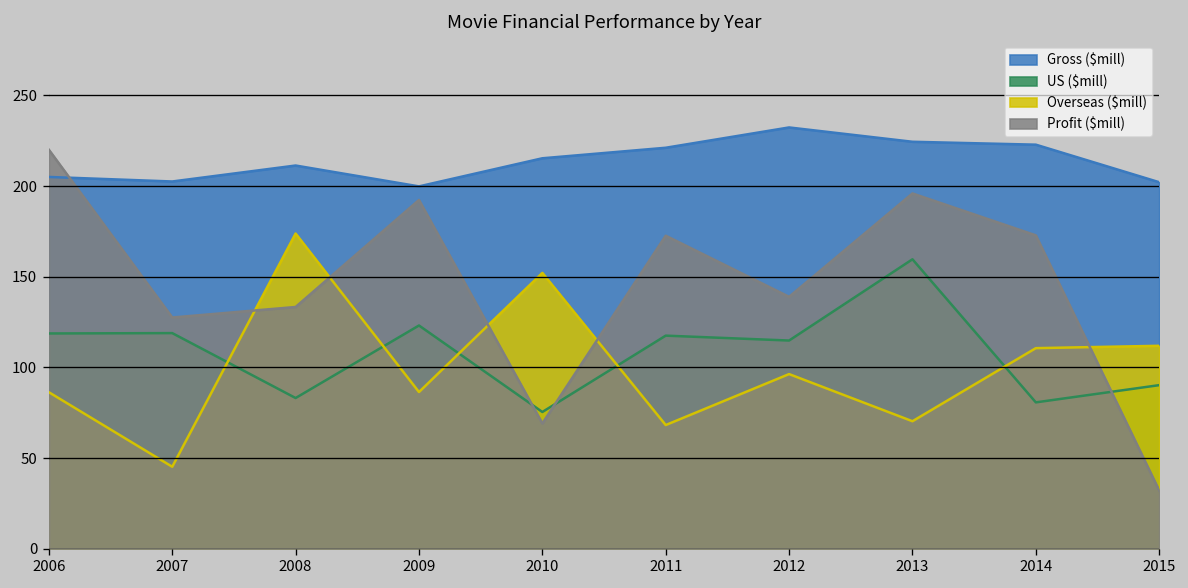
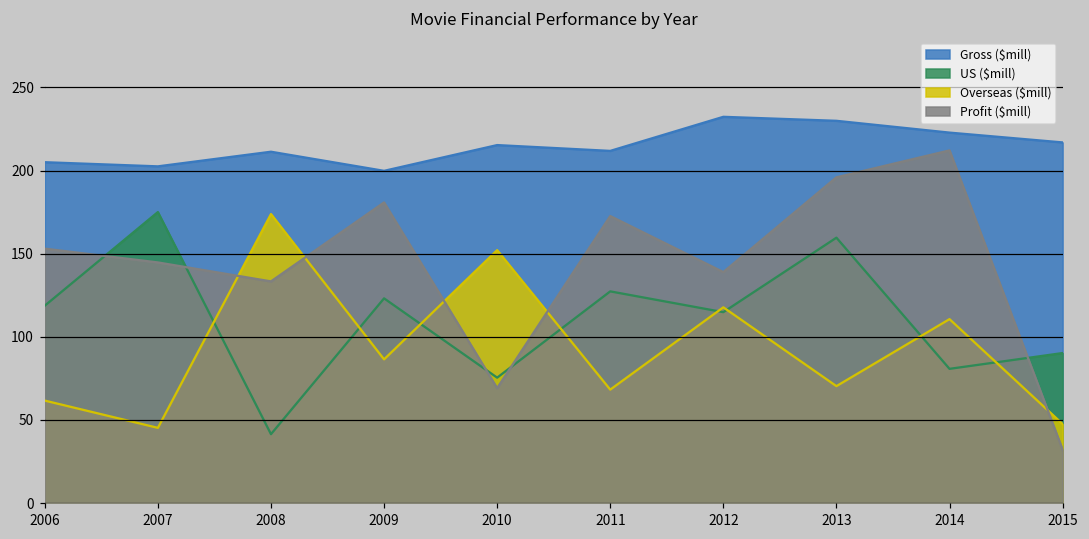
  {
    "Gross ($mill)": {
      "2006": 205,
      "2007": 203,
      "2008": 211,
      "2009": 200,
      "2010": 215,
-     "2011": 221,
+     "2011": 212,
      "2012": 232,
-     "2013": 224,
+     "2013": 230,
      "2014": 223,
-     "2015": 202
+     "2015": 217
    },
    "US ($mill)": {
      "2006": 119,
-     "2007": 119,
-     "2008": 83,
+     "2007": 175,
+     "2008": 41,
      "2009": 123,
      "2010": 75,
-     "2011": 118,
+     "2011": 127,
      "2012": 115,
      "2013": 160,
      "2014": 81,
      "2015": 90
    },
    "Overseas ($mill)": {
-     "2006": 86,
+     "2006": 62,
      "2007": 45,
      "2008": 174,
      "2009": 86,
      "2010": 152,
      "2011": 68,
-     "2012": 96,
+     "2012": 118,
      "2013": 70,
      "2014": 111,
-     "2015": 112
+     "2015": 48
    },
    "Profit ($mill)": {
-     "2006": 220,
-     "2007": 128,
+     "2006": 153,
+     "2007": 145,
      "2008": 133,
-     "2009": 192,
+     "2009": 181,
      "2010": 69,
      "2011": 173,
      "2012": 139,
      "2013": 196,
-     "2014": 173,
+     "2014": 212,
      "2015": 32
    }
  }
